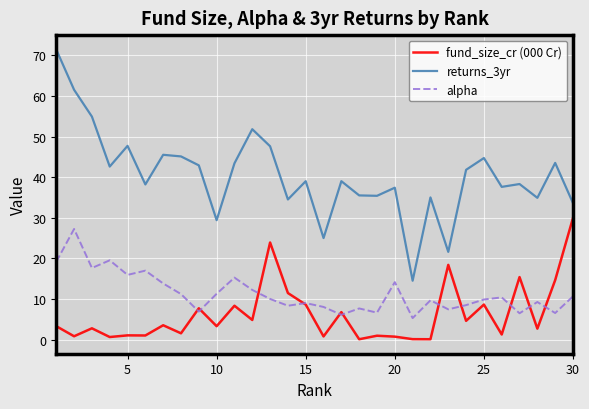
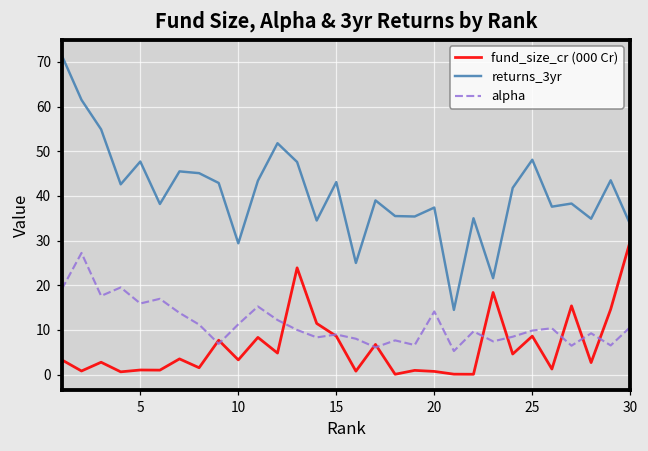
  {
    "fund_size_cr (000 Cr)": {
      "5": 1,
      "10": 3,
      "20": 1,
      "25": 9,
      "30": 30
    },
    "returns_3yr": {
      "5": 48,
      "10": 29,
-     "15": 39,
+     "15": 43,
      "20": 37,
-     "25": 45,
+     "25": 48,
      "30": 34
    },
    "alpha": {
      "5": 16,
      "10": 11,
      "20": 14,
      "25": 10,
      "30": 11
    }
  }
